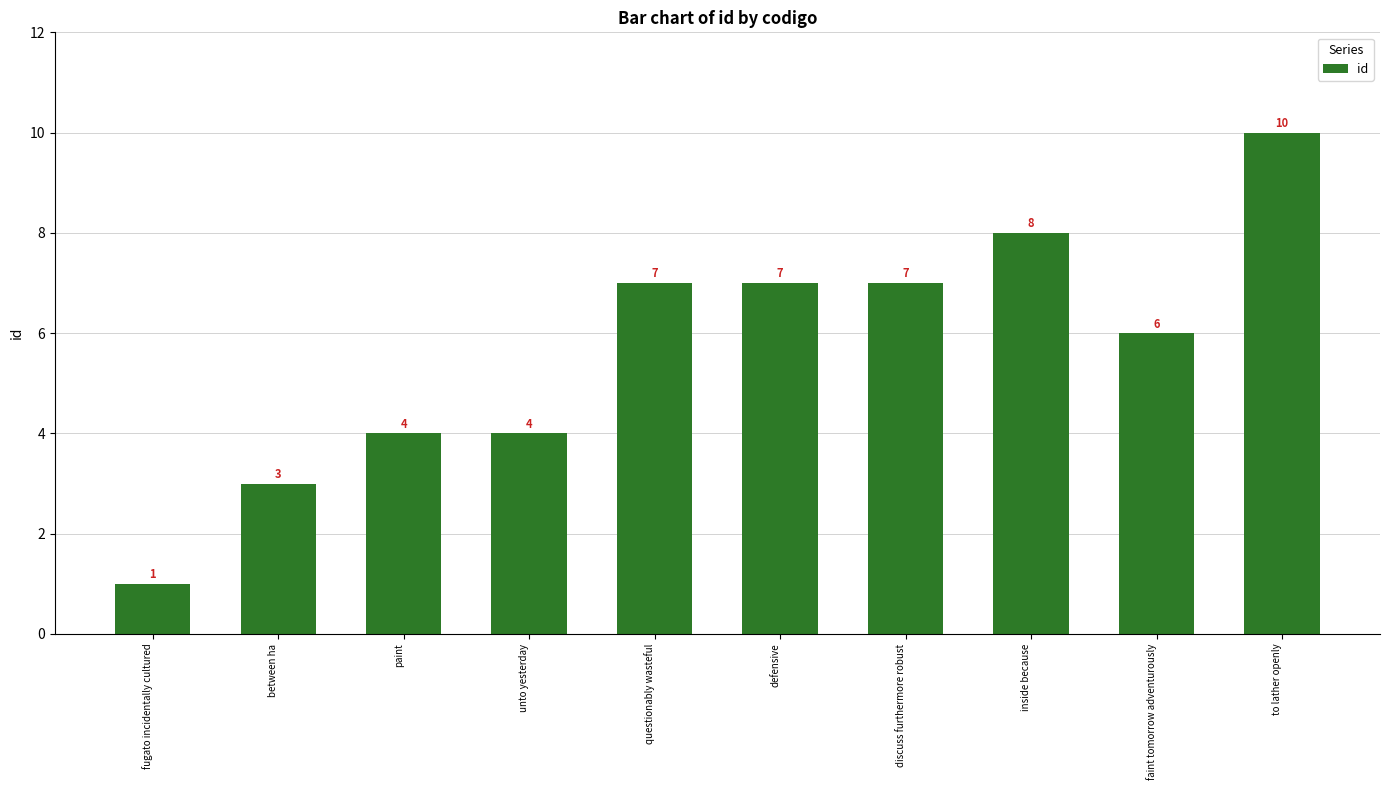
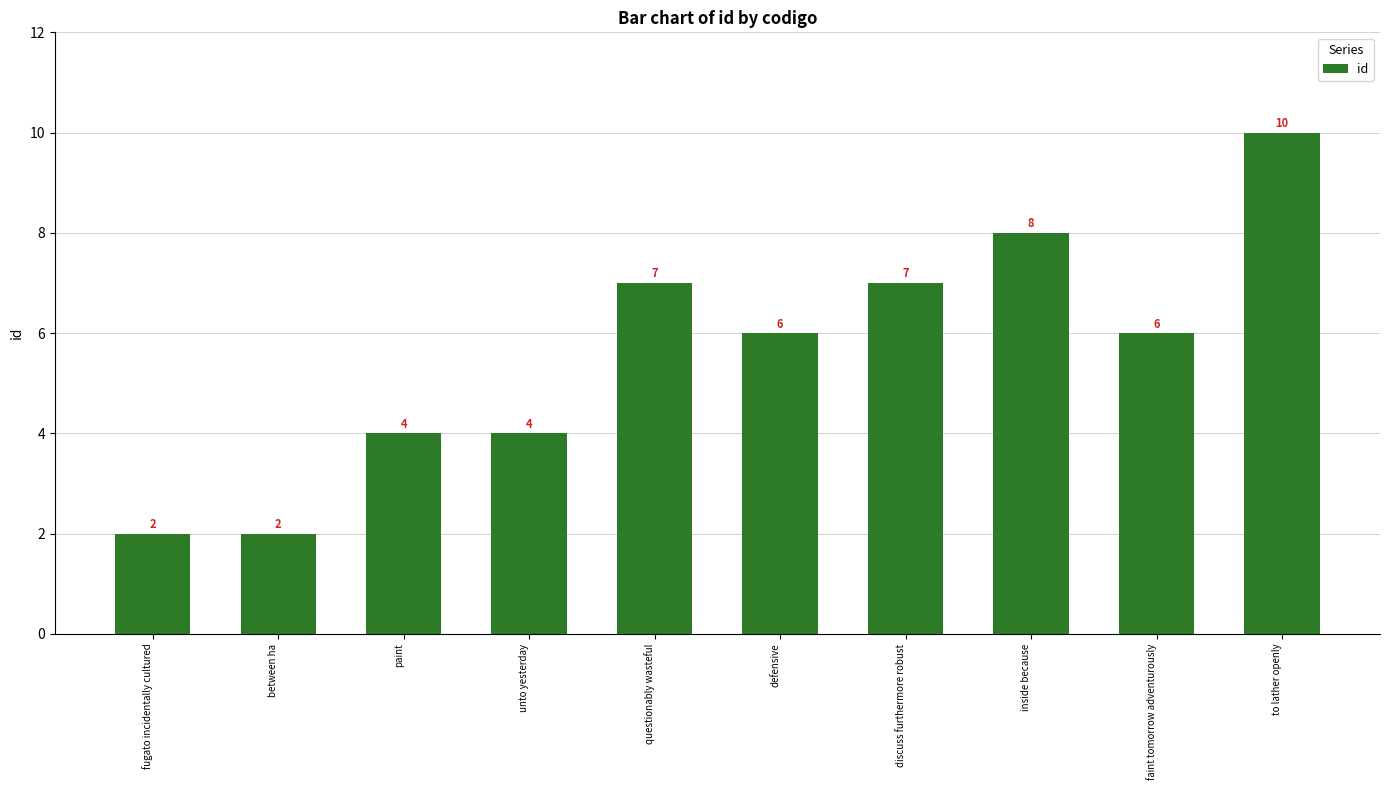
  {
-   "fugato incidentally cultured": 1,
-   "between ha": 3,
+   "fugato incidentally cultured": 2,
+   "between ha": 2,
    "paint": 4,
    "unto yesterday": 4,
    "questionably wasteful": 7,
-   "defensive": 7,
+   "defensive": 6,
    "discuss furthermore robust": 7,
    "inside because": 8,
    "faint tomorrow adventurously": 6,
    "to lather openly": 10
  }
